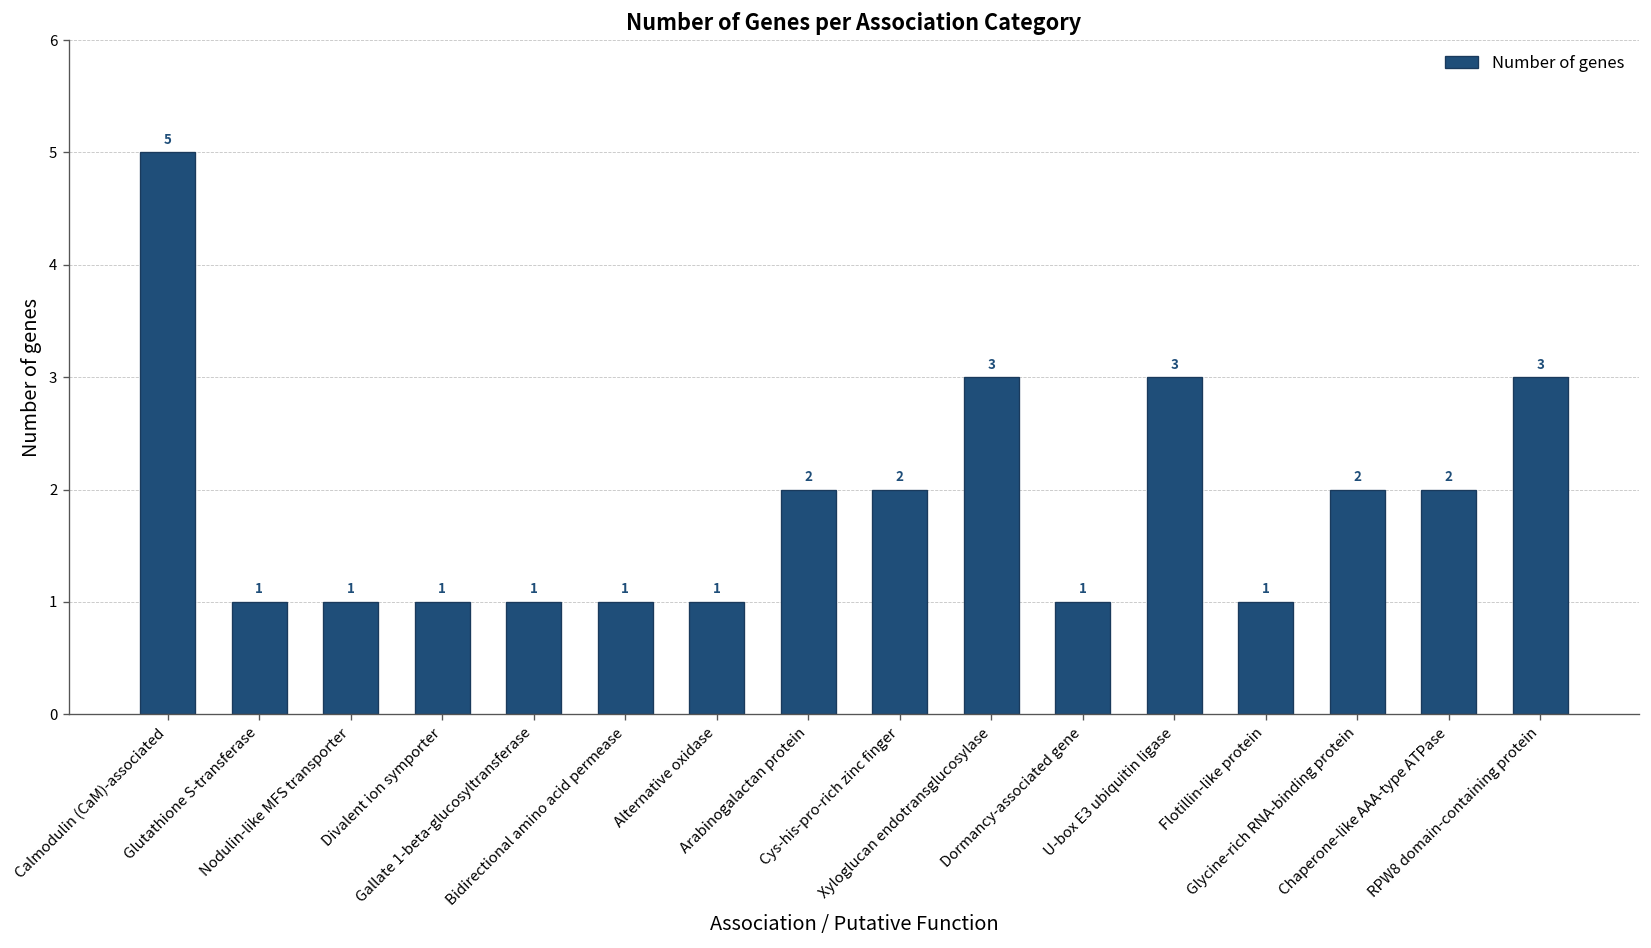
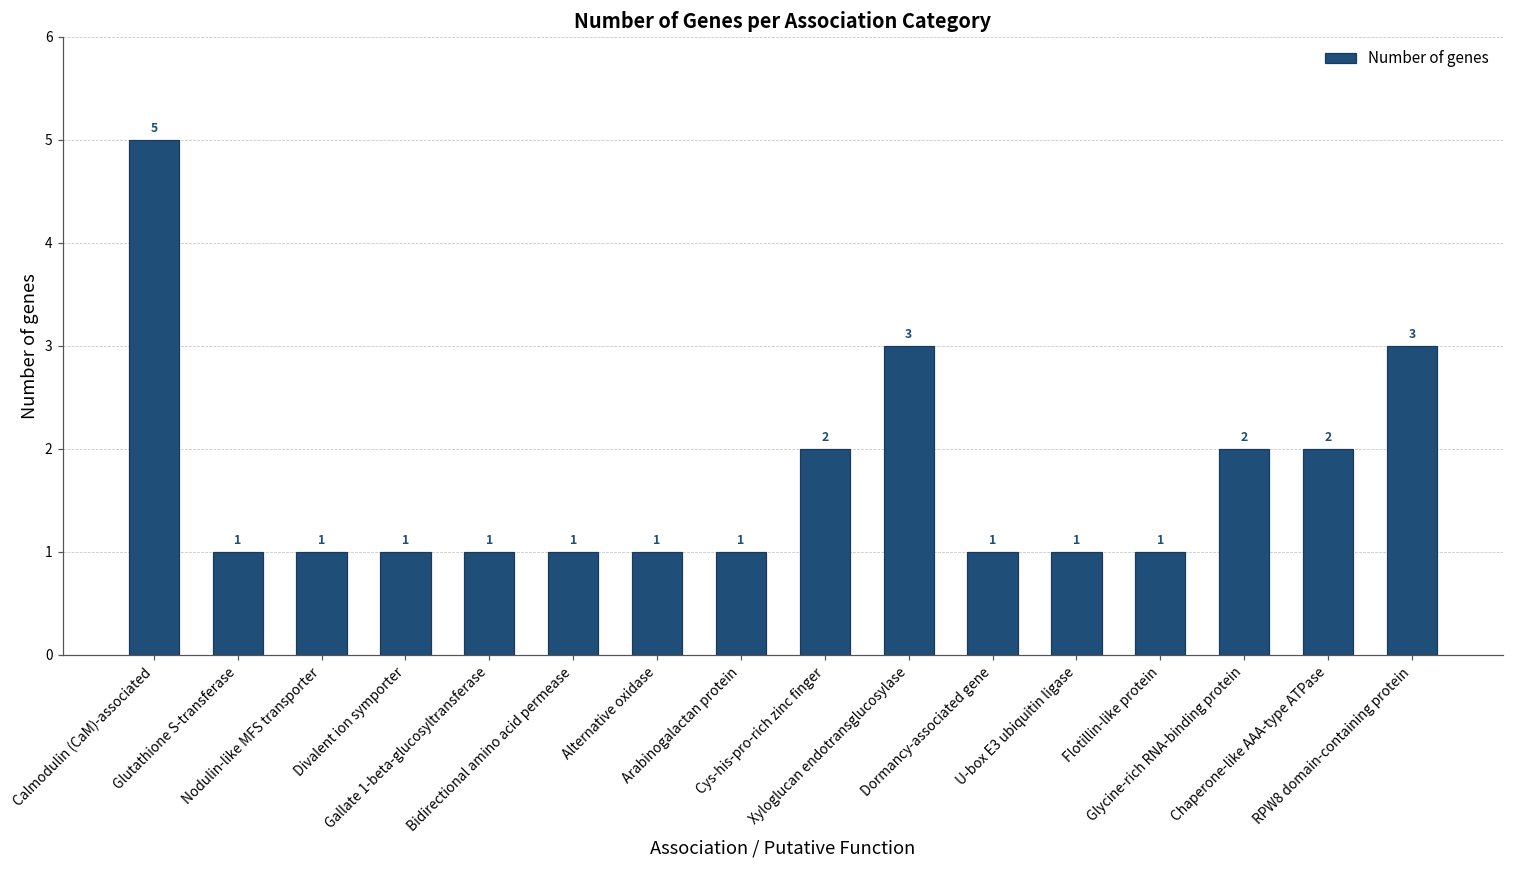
  {
    "Calmodulin (CaM)-associated": 5,
    "Glutathione S-transferase": 1,
    "Nodulin-like MFS transporter": 1,
    "Divalent ion symporter": 1,
    "Gallate 1-beta-glucosyltransferase": 1,
    "Bidirectional amino acid permease": 1,
    "Alternative oxidase": 1,
-   "Arabinogalactan protein": 2,
+   "Arabinogalactan protein": 1,
    "Cys-his-pro-rich zinc finger": 2,
    "Xyloglucan endotransglucosylase": 3,
    "Dormancy-associated gene": 1,
-   "U-box E3 ubiquitin ligase": 3,
+   "U-box E3 ubiquitin ligase": 1,
    "Flotillin-like protein": 1,
    "Glycine-rich RNA-binding protein": 2,
    "Chaperone-like AAA-type ATPase": 2,
    "RPW8 domain-containing protein": 3
  }
